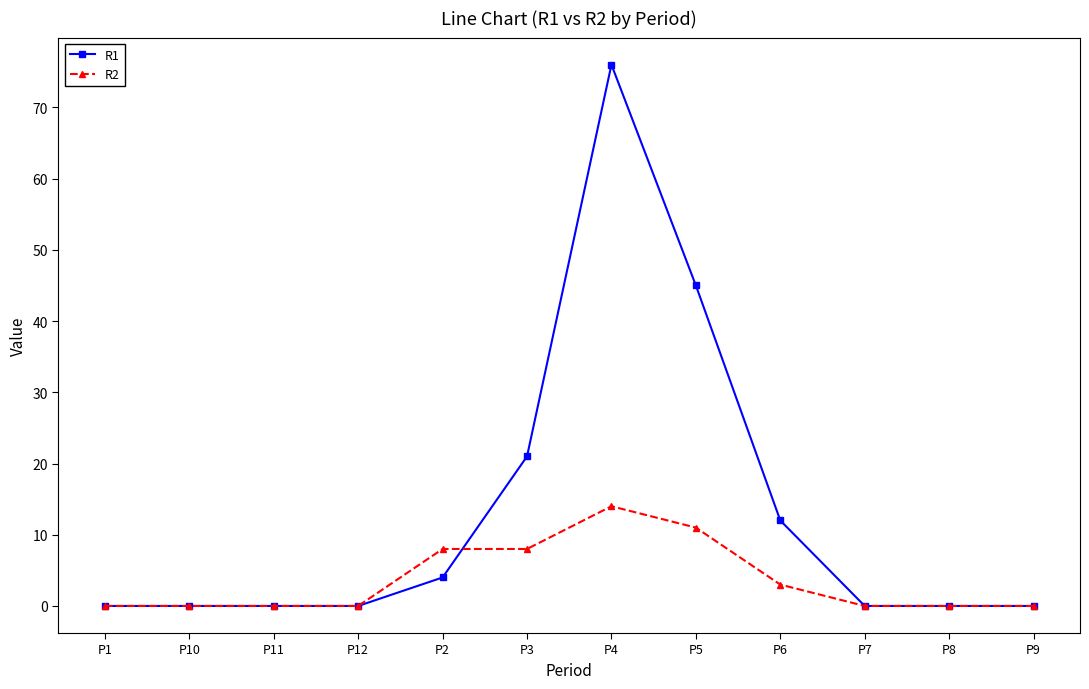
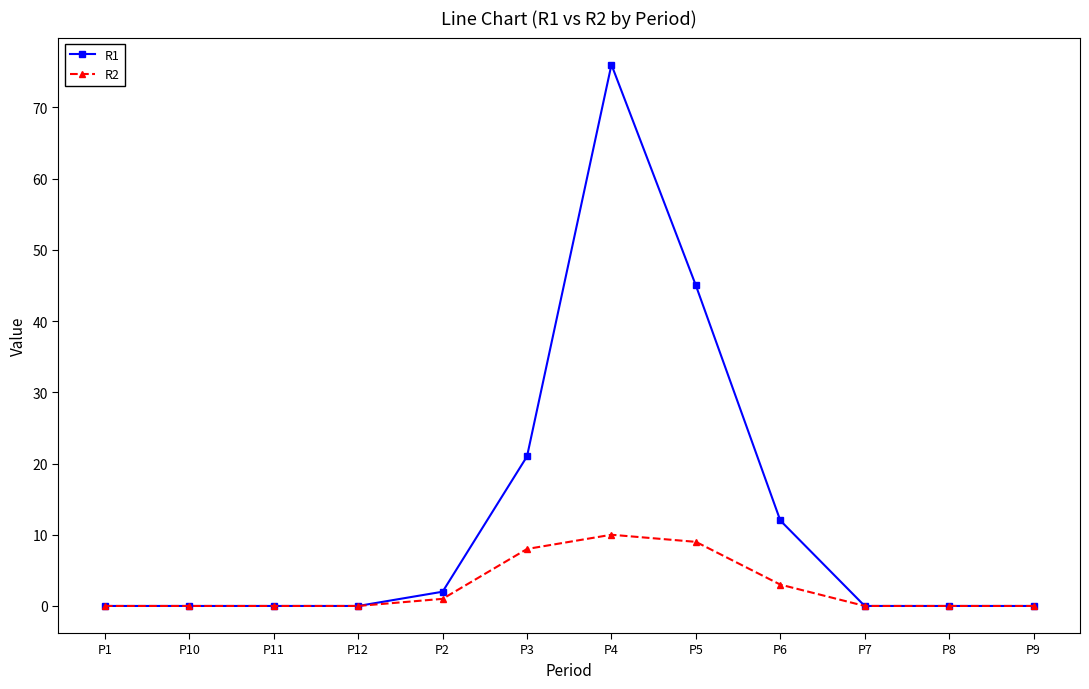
  {
    "R1": {
-     "P2": 4,
+     "P2": 2,
      "P3": 21,
      "P4": 76,
      "P5": 45,
      "P6": 12
    },
    "R2": {
-     "P2": 8,
+     "P2": 1,
      "P3": 8,
-     "P4": 14,
-     "P5": 11,
+     "P4": 10,
+     "P5": 9,
      "P6": 3
    }
  }
